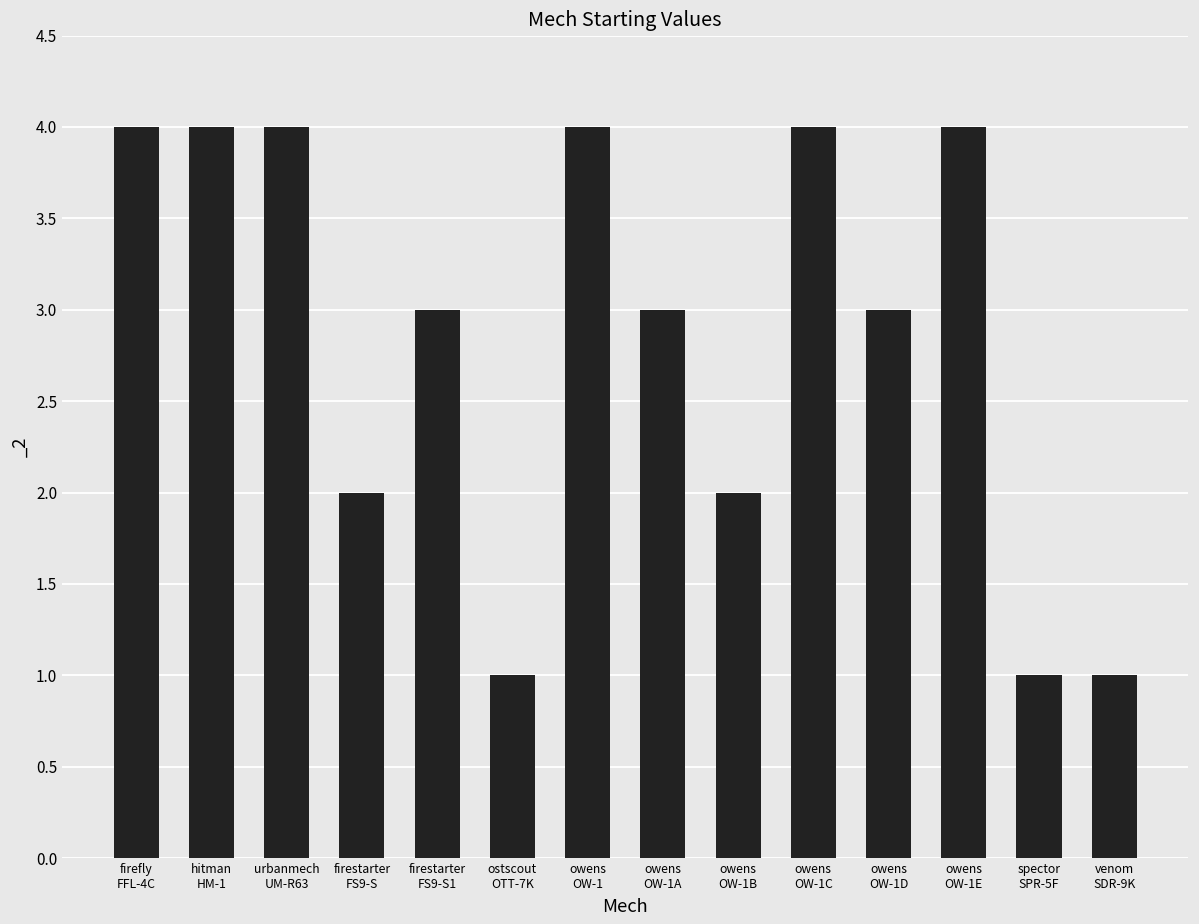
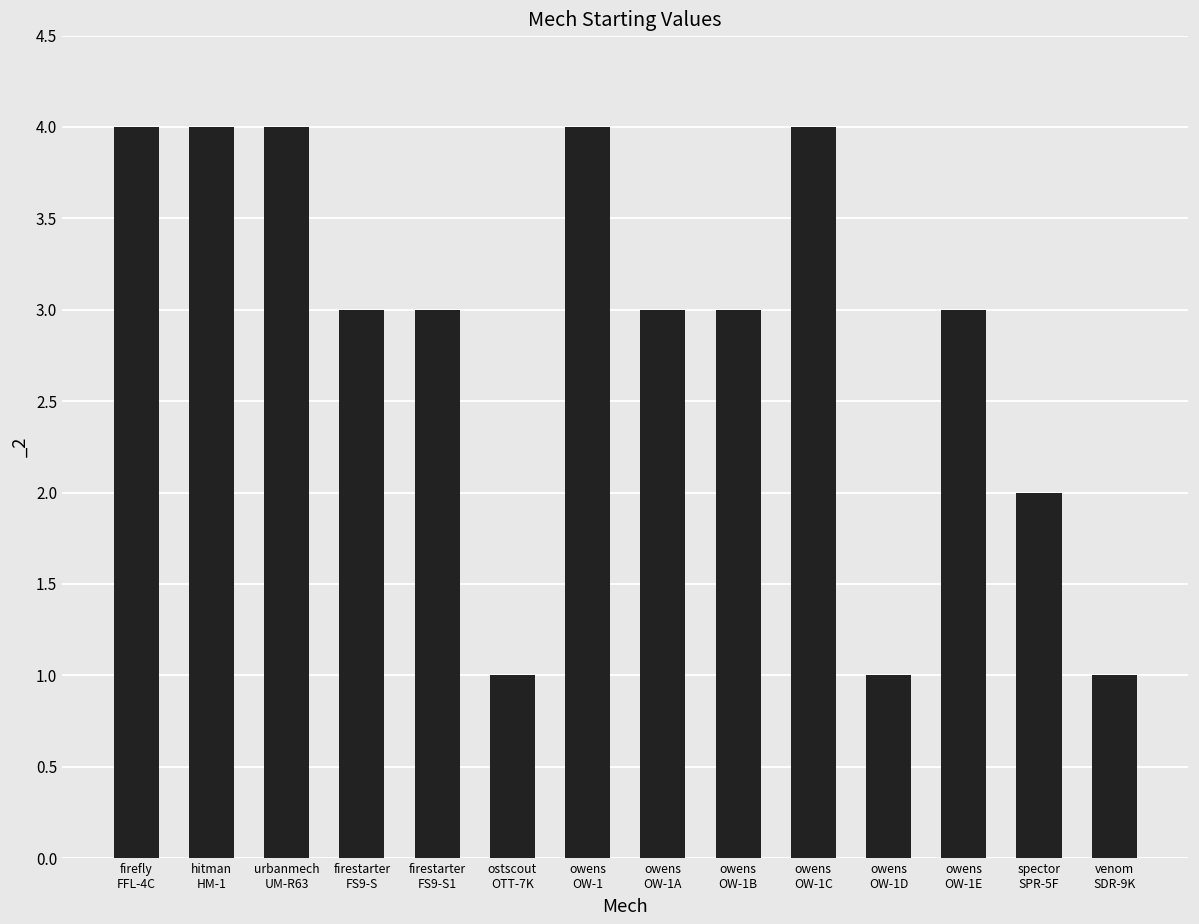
  {
    "firefly FFL-4C": 4,
    "hitman HM-1": 4,
    "urbanmech UM-R63": 4,
-   "firestarter FS9-S": 2,
+   "firestarter FS9-S": 3,
    "firestarter FS9-S1": 3,
    "ostscout OTT-7K": 1,
    "owens OW-1": 4,
    "owens OW-1A": 3,
-   "owens OW-1B": 2,
+   "owens OW-1B": 3,
    "owens OW-1C": 4,
-   "owens OW-1D": 3,
-   "owens OW-1E": 4,
-   "spector SPR-5F": 1,
+   "owens OW-1D": 1,
+   "owens OW-1E": 3,
+   "spector SPR-5F": 2,
    "venom SDR-9K": 1
  }
